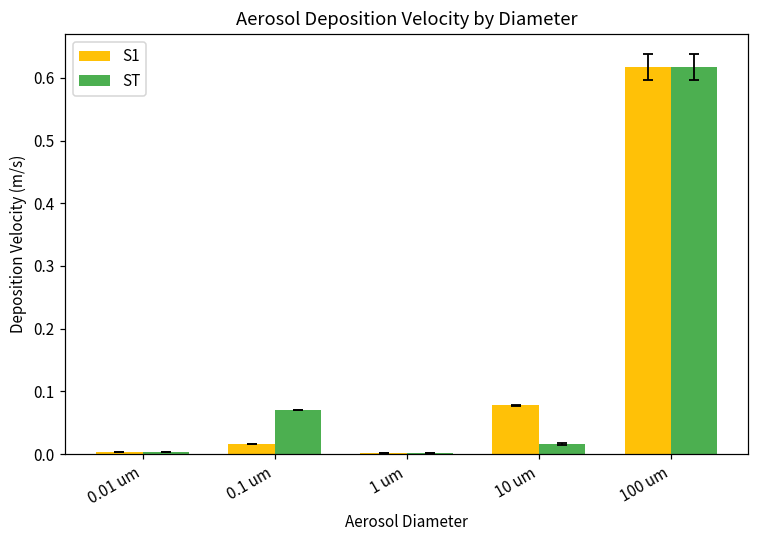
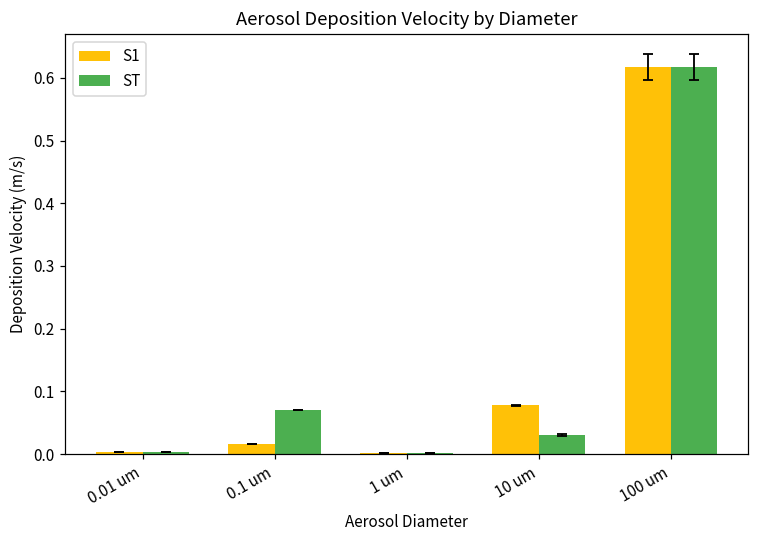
  {
    "S1": {
      "0.1 um": 0.02,
      "10 um": 0.08,
      "100 um": 0.62
    },
    "ST": {
      "0.1 um": 0.07,
-     "10 um": 0.02,
+     "10 um": 0.03,
      "100 um": 0.62
    }
  }
